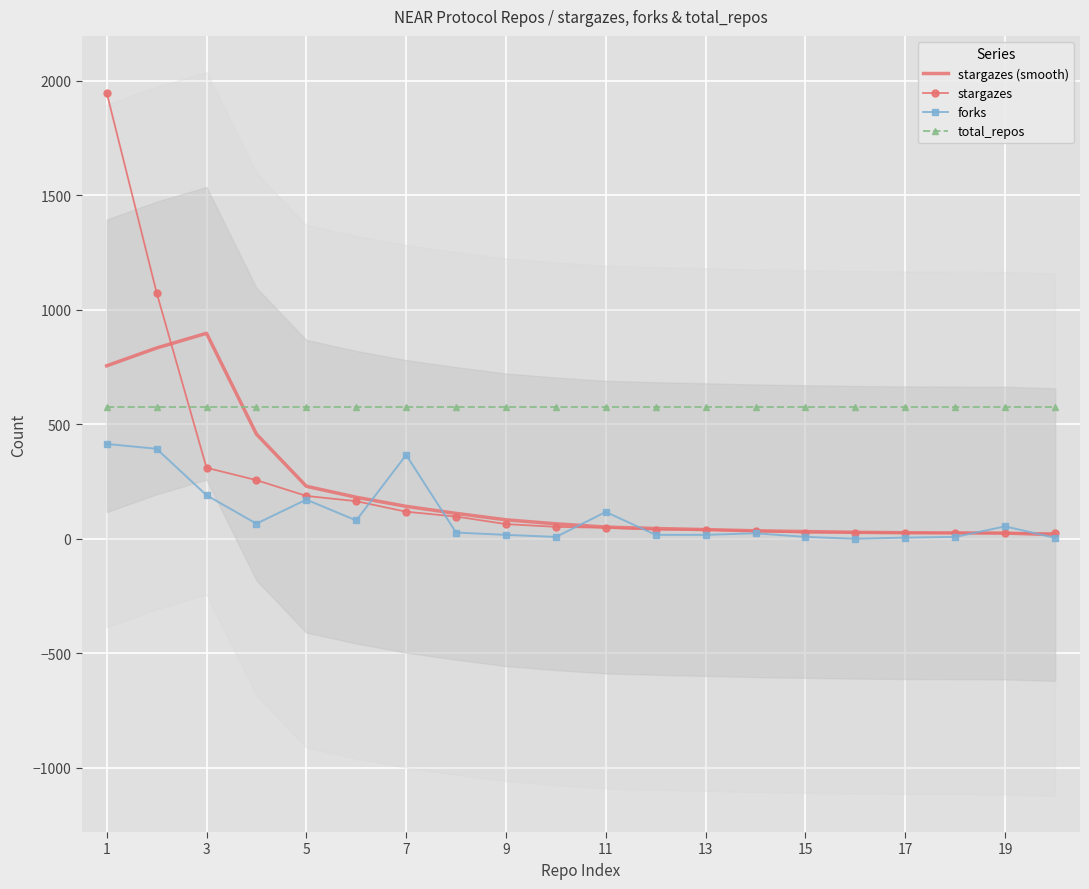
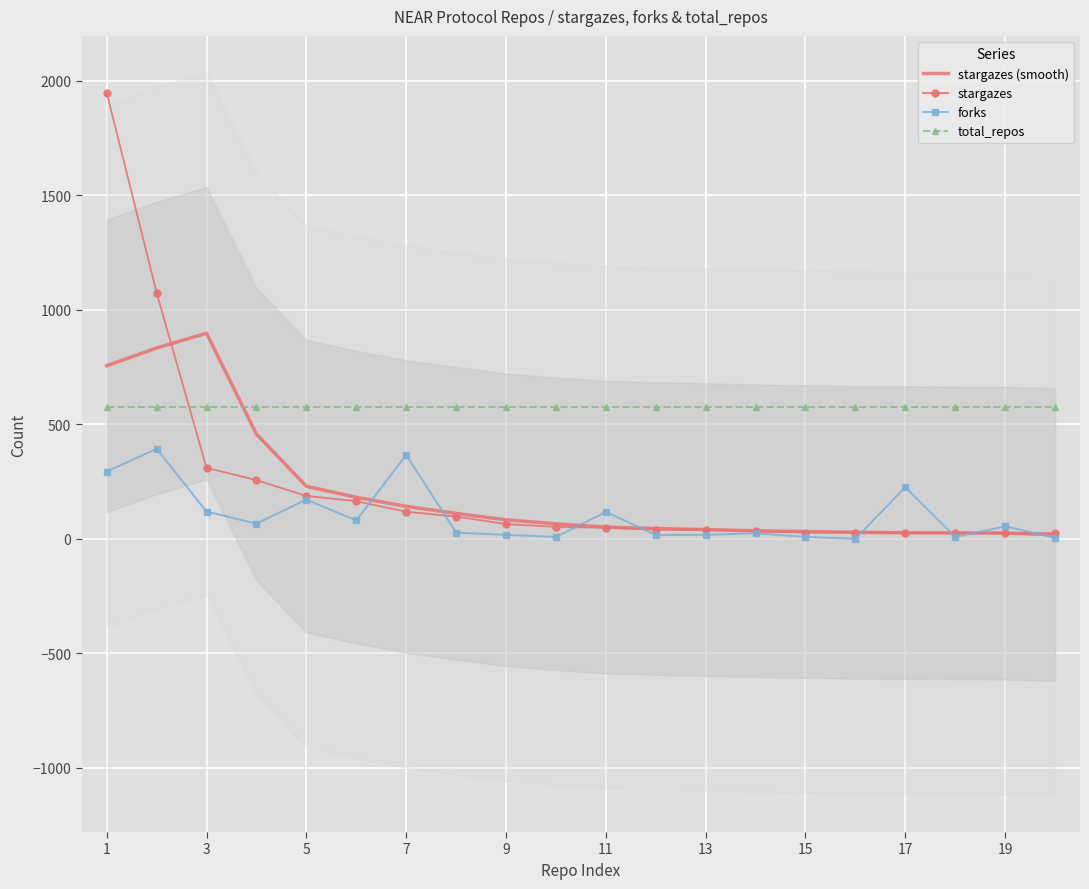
  {
    "forks": {
-     "1": 420,
-     "3": 190,
+     "1": 290,
+     "3": 120,
      "5": 170,
      "7": 370,
      "9": 20,
      "11": 120,
      "13": 20,
      "15": 10,
-     "17": 10,
+     "17": 230,
      "19": 60
    },
    "total_repos": {
      "1": 580,
      "3": 580,
      "5": 580,
      "7": 580,
      "9": 580,
      "11": 580,
      "13": 580,
      "15": 580,
      "17": 580,
      "19": 580
    }
  }
